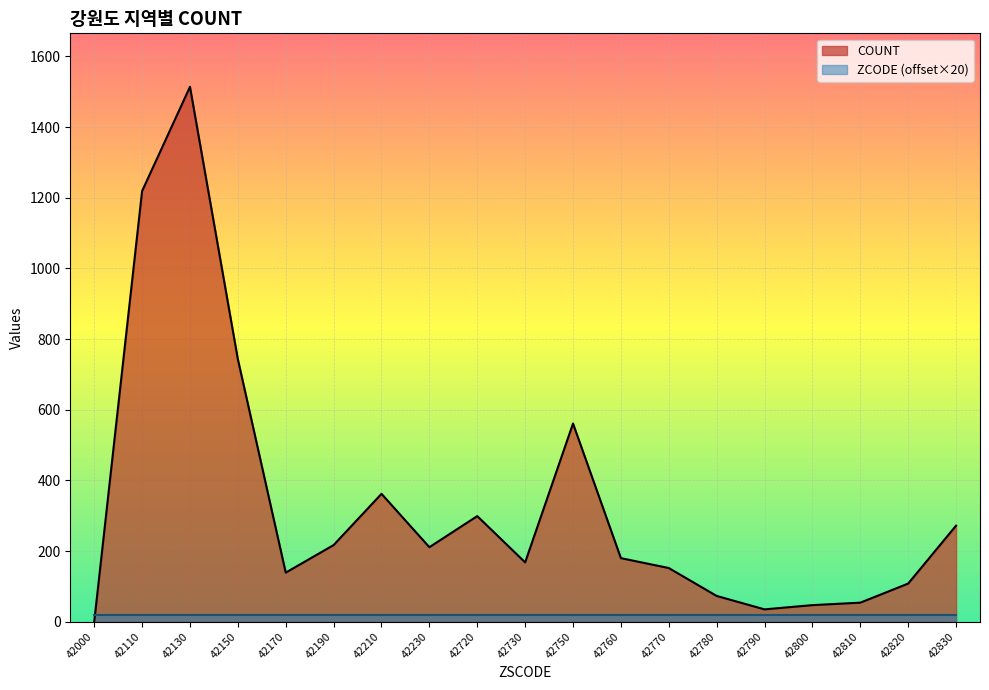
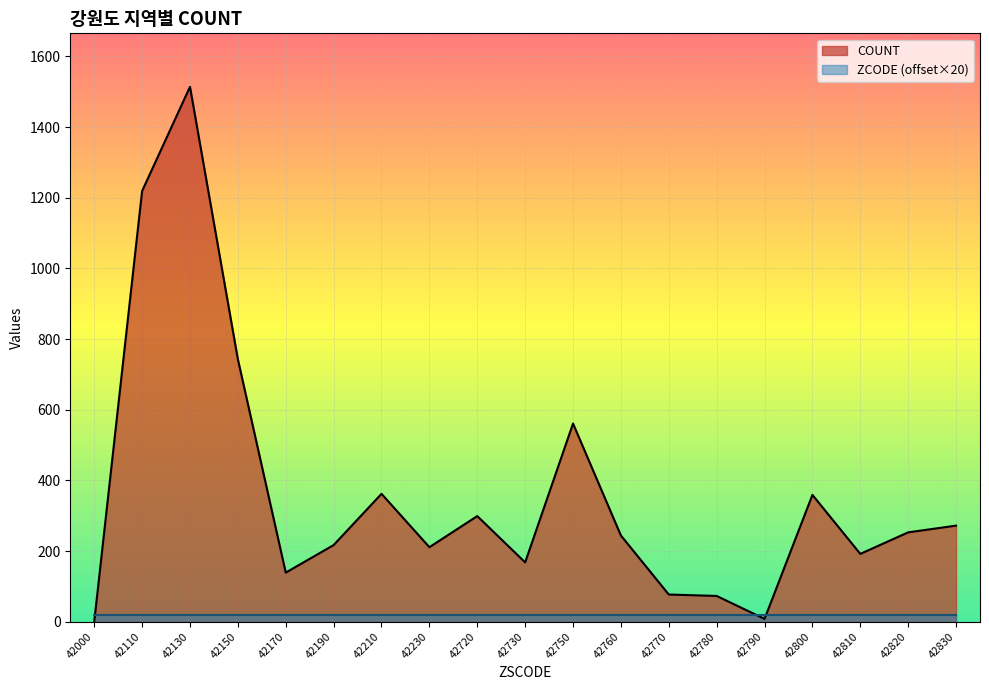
  {
    "COUNT": {
      "42000": 0,
      "42110": 1220,
      "42130": 1510,
      "42150": 740,
      "42170": 140,
      "42190": 220,
      "42210": 360,
      "42230": 210,
      "42720": 300,
      "42730": 170,
      "42750": 560,
-     "42760": 180,
-     "42770": 150,
+     "42760": 240,
+     "42770": 80,
      "42780": 70,
-     "42790": 40,
-     "42800": 50,
-     "42810": 50,
-     "42820": 110,
+     "42790": 10,
+     "42800": 360,
+     "42810": 190,
+     "42820": 250,
      "42830": 270
    },
    "ZCODE (offset×20)": {
      "42000": 20,
      "42110": 20,
      "42130": 20,
      "42150": 20,
      "42170": 20,
      "42190": 20,
      "42210": 20,
      "42230": 20,
      "42720": 20,
      "42730": 20,
      "42750": 20,
      "42760": 20,
      "42770": 20,
      "42780": 20,
      "42790": 20,
      "42800": 20,
      "42810": 20,
      "42820": 20,
      "42830": 20
    }
  }
